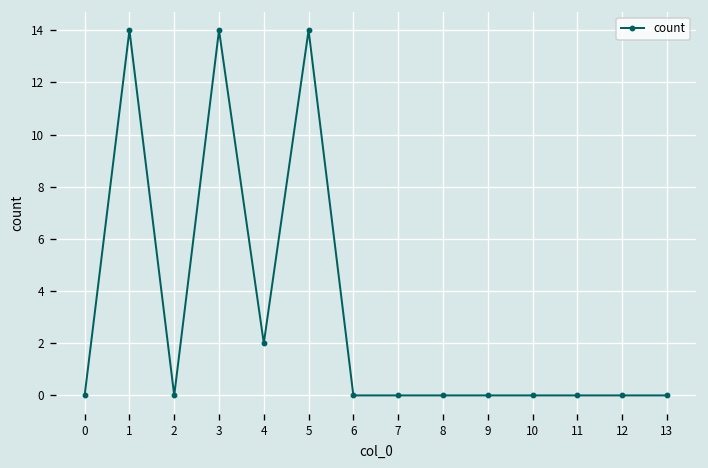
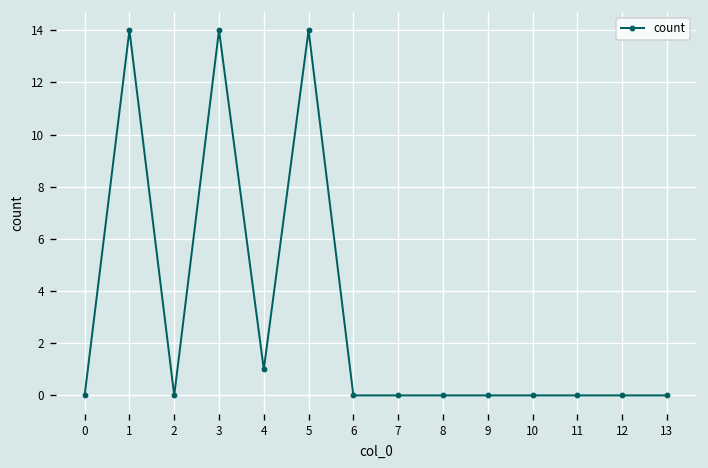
  {
    "0": 0,
    "1": 14,
    "2": 0,
    "3": 14,
-   "4": 2,
+   "4": 1,
    "5": 14,
    "6": 0,
    "7": 0,
    "8": 0,
    "9": 0,
    "10": 0,
    "11": 0,
    "12": 0,
    "13": 0
  }
